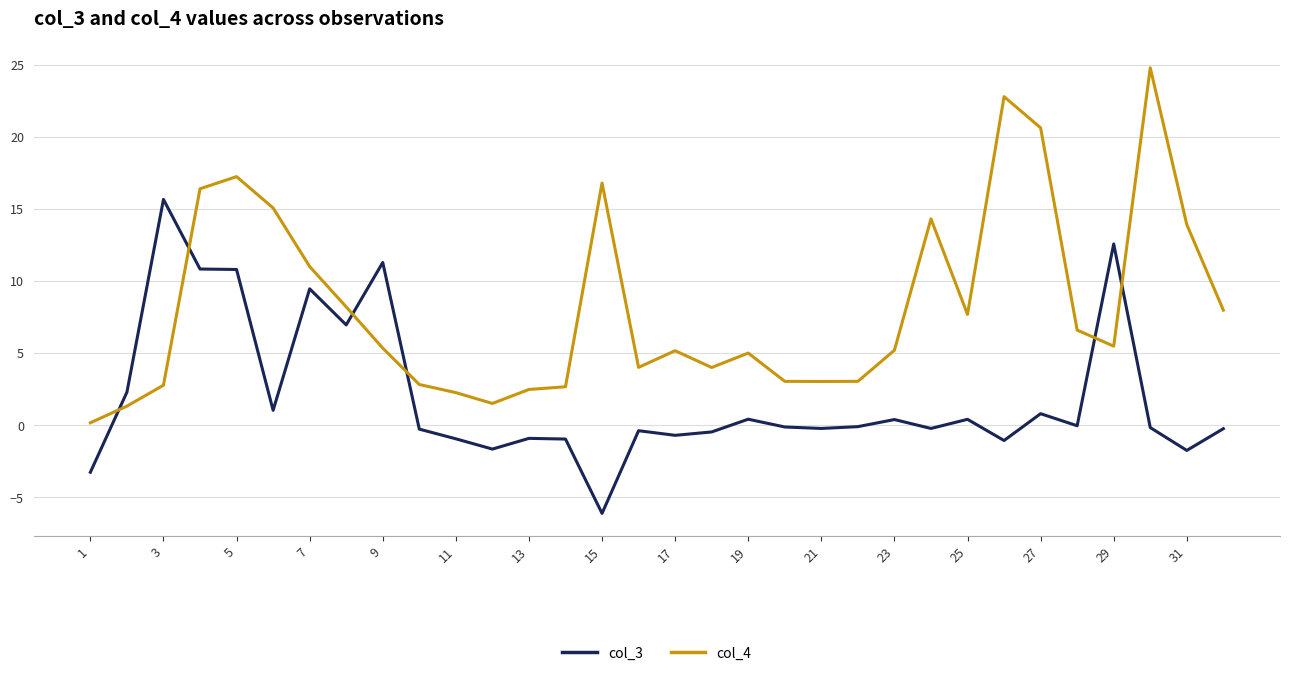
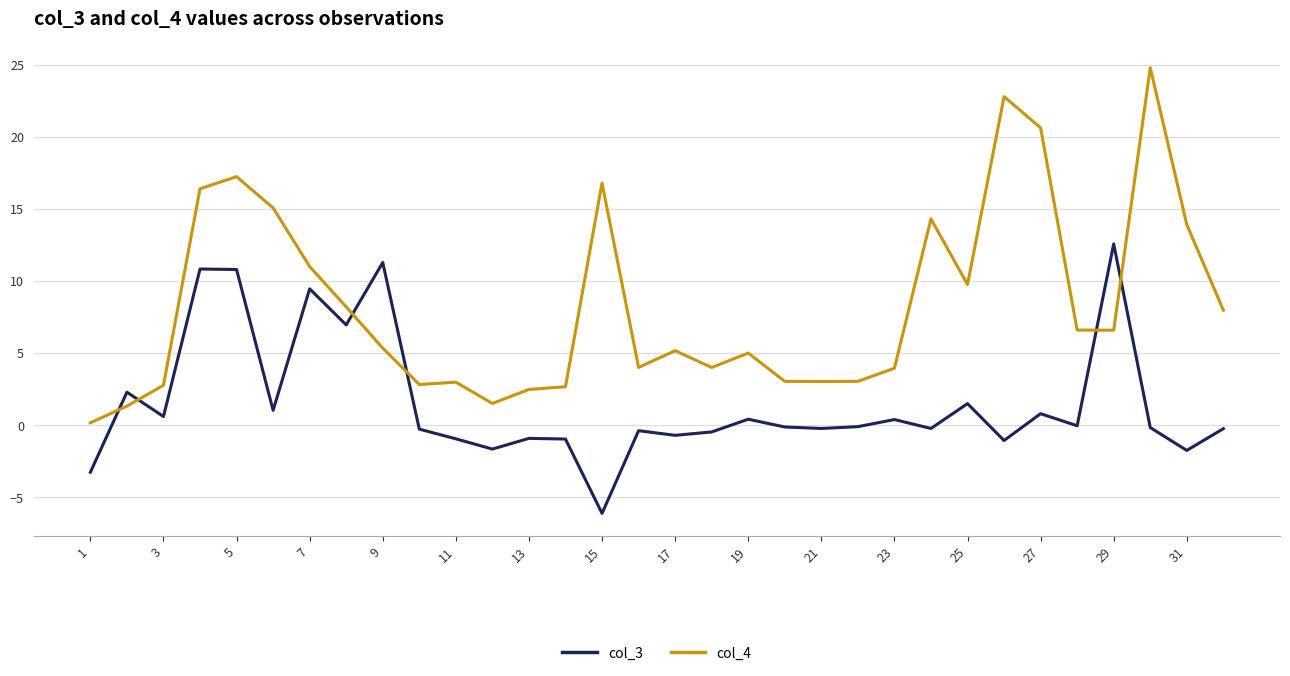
  {
    "col_3": {
      "1": -3.3,
-     "3": 15.7,
+     "3": 0.6,
      "5": 10.8,
      "7": 9.5,
      "9": 11.3,
      "11": -0.9,
      "13": -0.9,
      "15": -6.1,
      "17": -0.7,
      "19": 0.4,
      "21": -0.2,
      "23": 0.4,
-     "25": 0.4,
+     "25": 1.5,
      "27": 0.8,
      "29": 12.6,
      "31": -1.8
    },
    "col_4": {
      "1": 0.2,
      "3": 2.8,
      "5": 17.2,
      "7": 11.0,
      "9": 5.3,
-     "11": 2.3,
+     "11": 3.0,
      "13": 2.5,
      "15": 16.8,
      "17": 5.2,
      "19": 5.0,
      "21": 3.0,
-     "23": 5.2,
-     "25": 7.7,
+     "23": 3.9,
+     "25": 9.8,
      "27": 20.6,
-     "29": 5.5,
+     "29": 6.6,
      "31": 13.9
    }
  }
